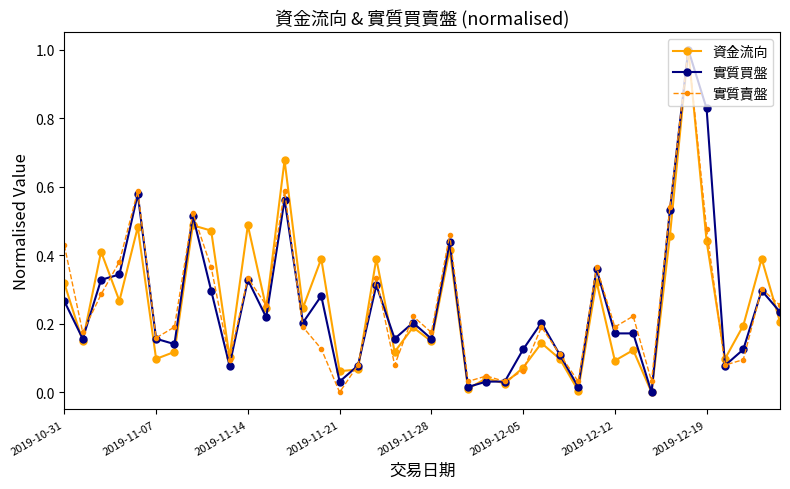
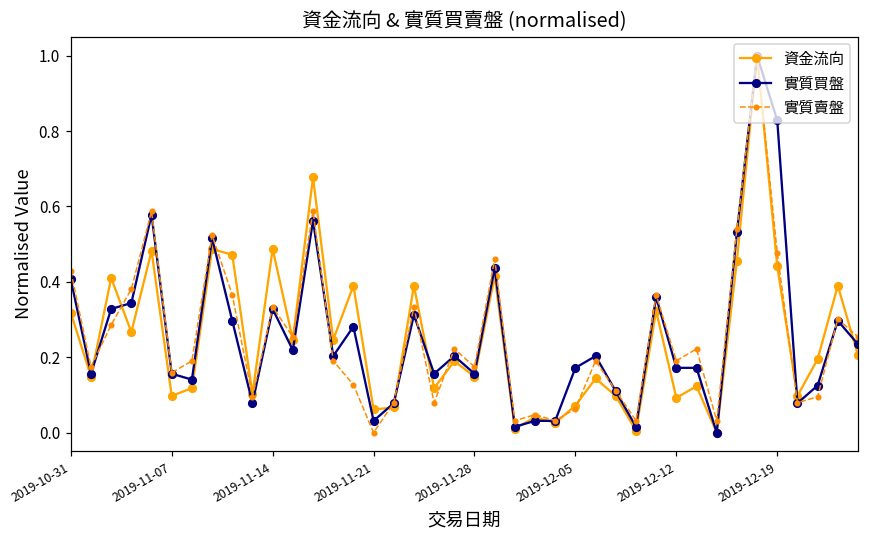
  {
    "實質買盤": {
-     "2019-10-31": 0.27,
+     "2019-10-31": 0.41,
      "2019-11-21": 0.03,
-     "2019-12-05": 0.13,
+     "2019-12-05": 0.17,
      "2019-12-12": 0.17,
      "2019-12-19": 0.83
    }
  }
